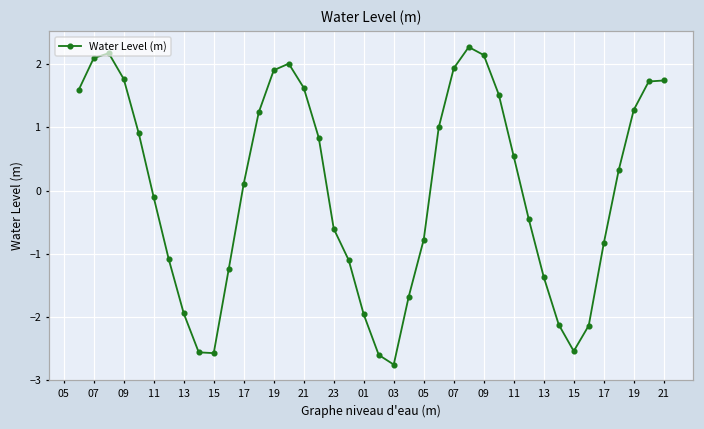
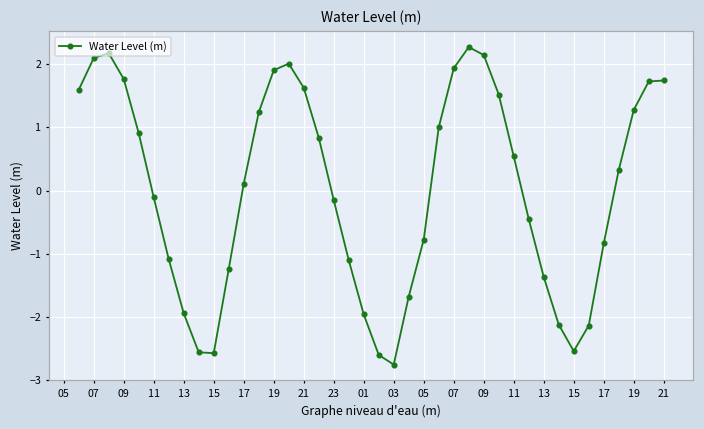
  {
-   "23": -0.6,
+   "23": -0.2,
    "01": -2.0,
    "03": -2.8,
    "05": -0.8
  }
